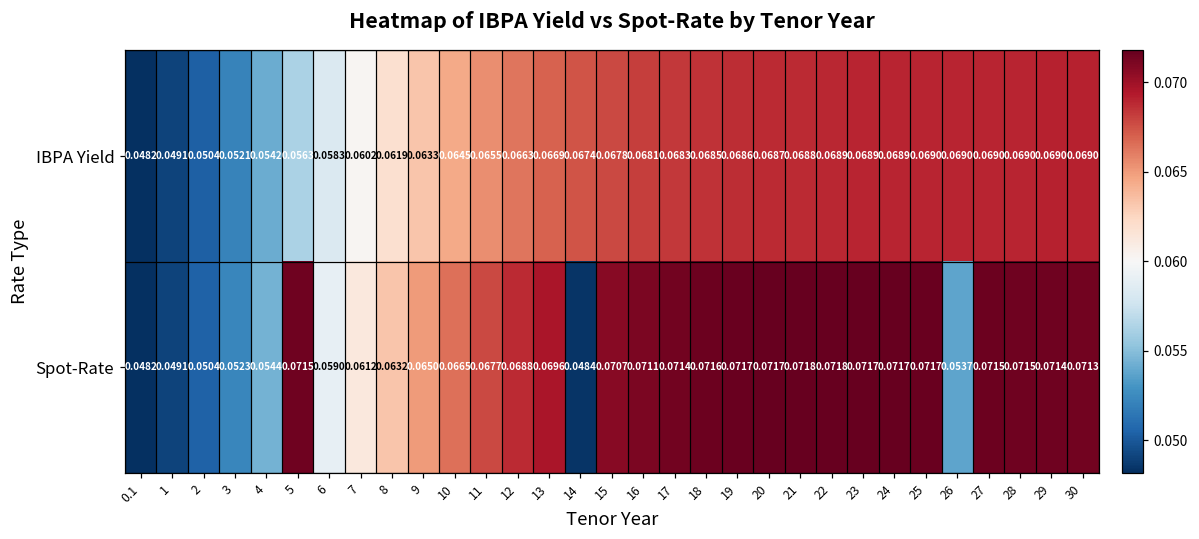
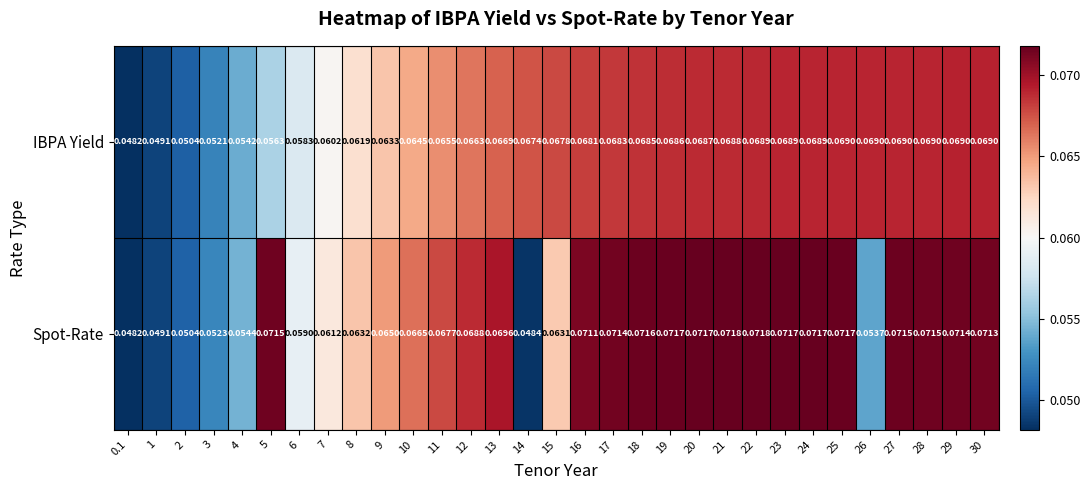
  {
    "IBPA Yield": {
      "0.1": 0.0482,
      "1": 0.0491,
      "2": 0.0504,
      "3": 0.0521,
      "4": 0.0542,
      "5": 0.0563,
      "6": 0.0583,
      "7": 0.0602,
      "8": 0.0619,
      "9": 0.0633,
      "10": 0.0645,
      "11": 0.0655,
      "12": 0.0663,
      "13": 0.0669,
      "14": 0.0674,
      "15": 0.0678,
      "16": 0.0681,
      "17": 0.0683,
      "18": 0.0685,
      "19": 0.0686,
      "20": 0.0687,
      "21": 0.0688,
      "22": 0.0689,
      "23": 0.0689,
      "24": 0.0689,
      "25": 0.0690,
      "26": 0.0690,
      "27": 0.0690,
      "28": 0.0690,
      "29": 0.0690,
      "30": 0.0690
    },
    "Spot-Rate": {
      "0.1": 0.0482,
      "1": 0.0491,
      "2": 0.0504,
      "3": 0.0523,
      "4": 0.0544,
      "5": 0.0715,
      "6": 0.0590,
      "7": 0.0612,
      "8": 0.0632,
      "9": 0.0650,
      "10": 0.0665,
      "11": 0.0677,
      "12": 0.0688,
      "13": 0.0696,
      "14": 0.0484,
-     "15": 0.0707,
+     "15": 0.0631,
      "16": 0.0711,
      "17": 0.0714,
      "18": 0.0716,
      "19": 0.0717,
      "20": 0.0717,
      "21": 0.0718,
      "22": 0.0718,
      "23": 0.0717,
      "24": 0.0717,
      "25": 0.0717,
      "26": 0.0537,
      "27": 0.0715,
      "28": 0.0715,
      "29": 0.0714,
      "30": 0.0713
    }
  }
